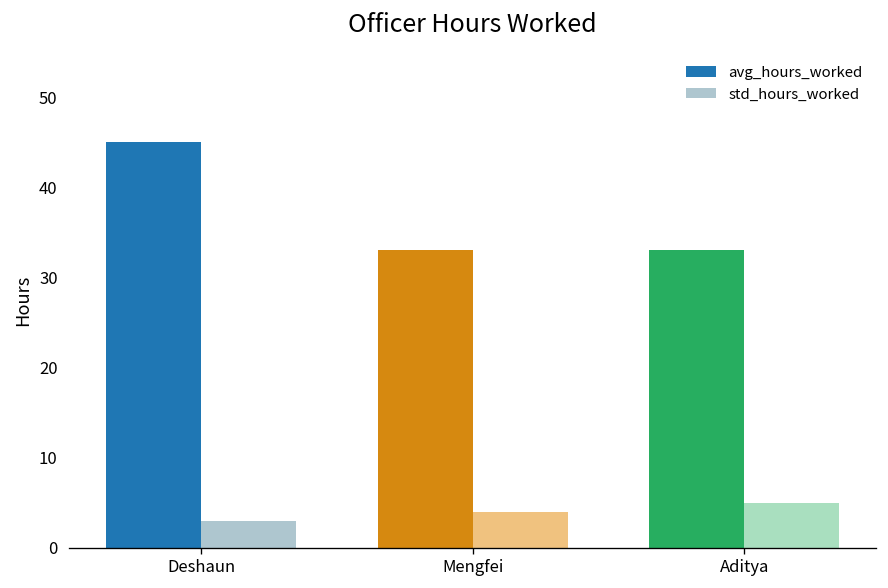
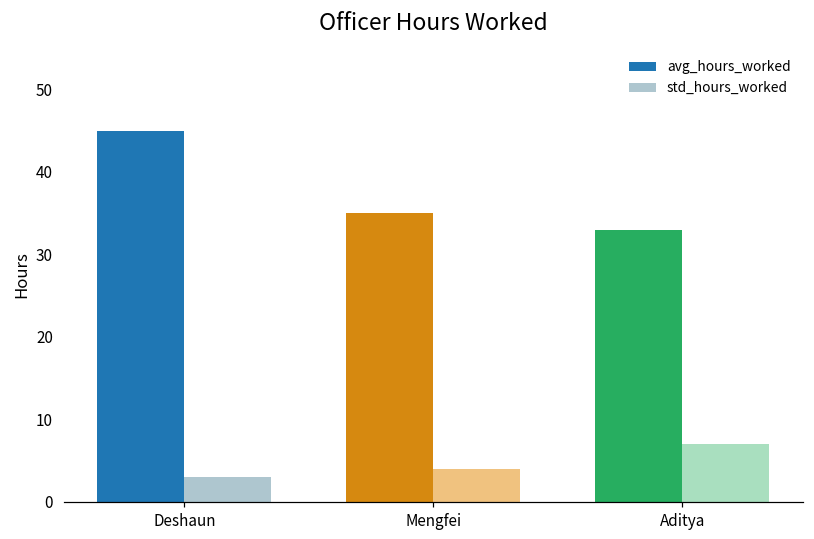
  {
    "avg_hours_worked": {
      "Deshaun": 45,
-     "Mengfei": 33,
+     "Mengfei": 35,
      "Aditya": 33
    },
    "std_hours_worked": {
      "Deshaun": 3,
      "Mengfei": 4,
-     "Aditya": 5
+     "Aditya": 7
    }
  }
